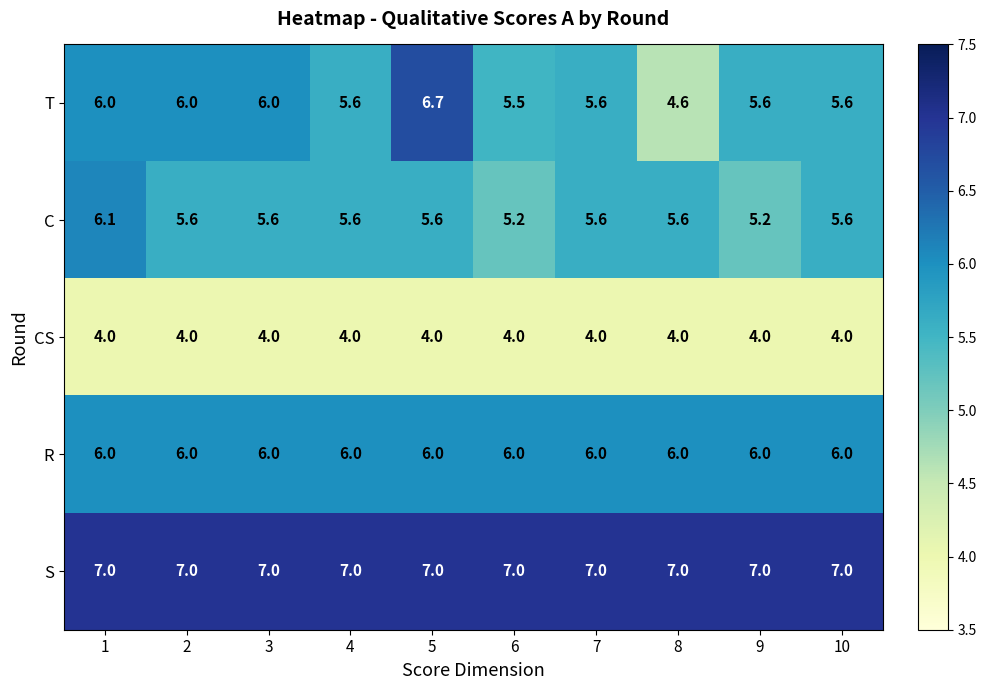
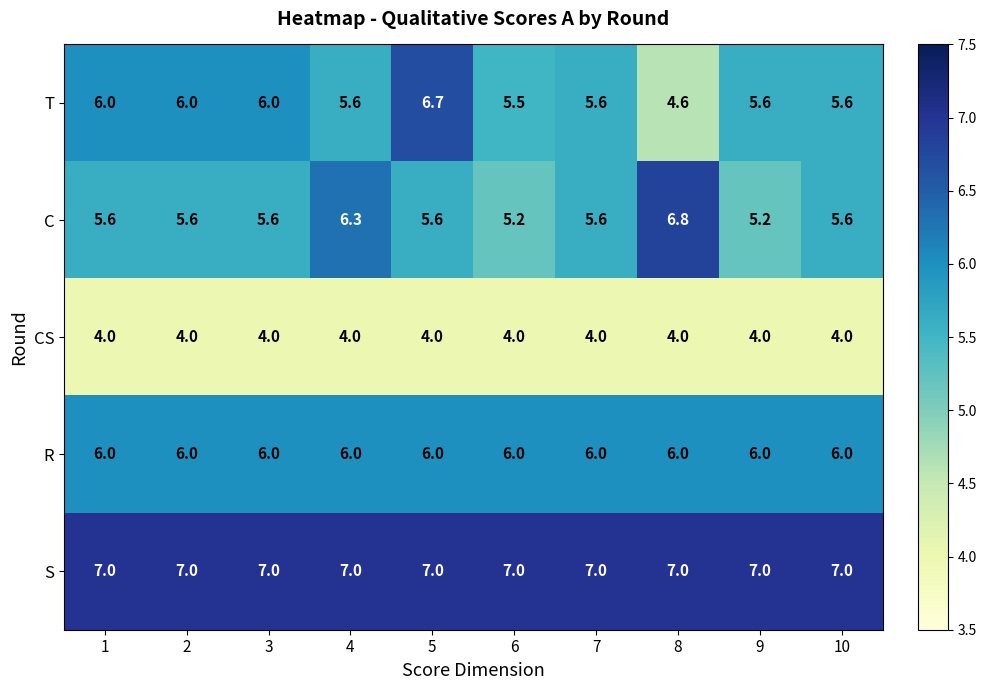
  {
    "T": {
      "1": 6.0,
      "2": 6.0,
      "3": 6.0,
      "4": 5.6,
      "5": 6.7,
      "6": 5.5,
      "7": 5.6,
      "8": 4.6,
      "9": 5.6,
      "10": 5.6
    },
    "C": {
-     "1": 6.1,
+     "1": 5.6,
      "2": 5.6,
      "3": 5.6,
-     "4": 5.6,
+     "4": 6.3,
      "5": 5.6,
      "6": 5.2,
      "7": 5.6,
-     "8": 5.6,
+     "8": 6.8,
      "9": 5.2,
      "10": 5.6
    },
    "CS": {
      "1": 4.0,
      "2": 4.0,
      "3": 4.0,
      "4": 4.0,
      "5": 4.0,
      "6": 4.0,
      "7": 4.0,
      "8": 4.0,
      "9": 4.0,
      "10": 4.0
    },
    "R": {
      "1": 6.0,
      "2": 6.0,
      "3": 6.0,
      "4": 6.0,
      "5": 6.0,
      "6": 6.0,
      "7": 6.0,
      "8": 6.0,
      "9": 6.0,
      "10": 6.0
    },
    "S": {
      "1": 7.0,
      "2": 7.0,
      "3": 7.0,
      "4": 7.0,
      "5": 7.0,
      "6": 7.0,
      "7": 7.0,
      "8": 7.0,
      "9": 7.0,
      "10": 7.0
    }
  }
